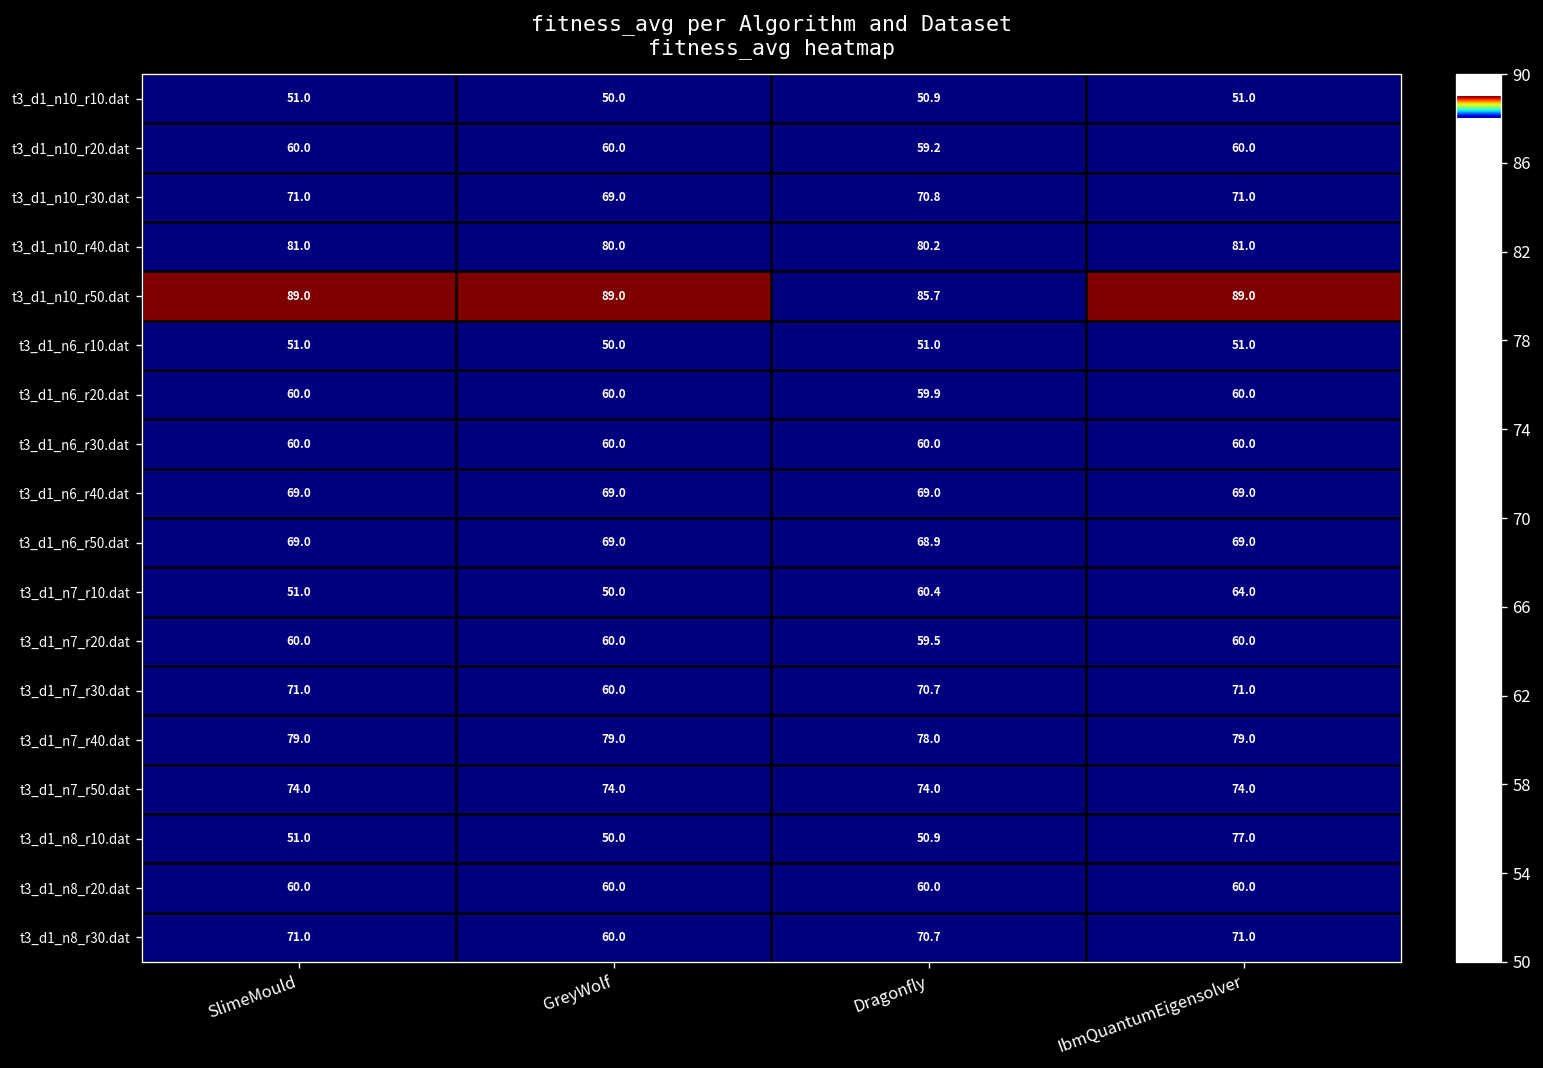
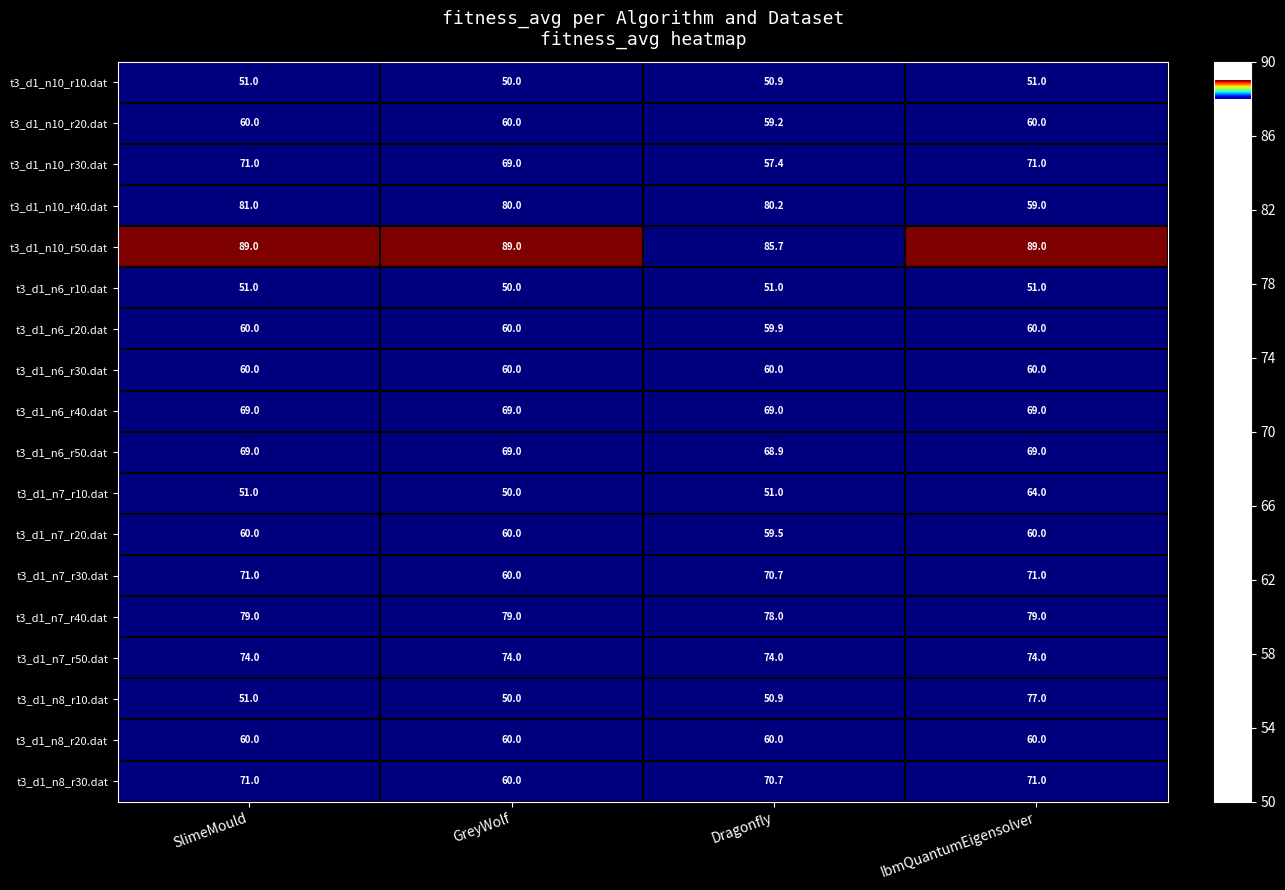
  {
    "t3_d1_n10_r10.dat": {
      "SlimeMould": 51.0,
      "GreyWolf": 50.0,
      "Dragonfly": 50.9,
      "IbmQuantumEigensolver": 51.0
    },
    "t3_d1_n10_r20.dat": {
      "SlimeMould": 60.0,
      "GreyWolf": 60.0,
      "Dragonfly": 59.2,
      "IbmQuantumEigensolver": 60.0
    },
    "t3_d1_n10_r30.dat": {
      "SlimeMould": 71.0,
      "GreyWolf": 69.0,
-     "Dragonfly": 70.8,
+     "Dragonfly": 57.4,
      "IbmQuantumEigensolver": 71.0
    },
    "t3_d1_n10_r40.dat": {
      "SlimeMould": 81.0,
      "GreyWolf": 80.0,
      "Dragonfly": 80.2,
-     "IbmQuantumEigensolver": 81.0
+     "IbmQuantumEigensolver": 59.0
    },
    "t3_d1_n10_r50.dat": {
      "SlimeMould": 89.0,
      "GreyWolf": 89.0,
      "Dragonfly": 85.7,
      "IbmQuantumEigensolver": 89.0
    },
    "t3_d1_n6_r10.dat": {
      "SlimeMould": 51.0,
      "GreyWolf": 50.0,
      "Dragonfly": 51.0,
      "IbmQuantumEigensolver": 51.0
    },
    "t3_d1_n6_r20.dat": {
      "SlimeMould": 60.0,
      "GreyWolf": 60.0,
      "Dragonfly": 59.9,
      "IbmQuantumEigensolver": 60.0
    },
    "t3_d1_n6_r30.dat": {
      "SlimeMould": 60.0,
      "GreyWolf": 60.0,
      "Dragonfly": 60.0,
      "IbmQuantumEigensolver": 60.0
    },
    "t3_d1_n6_r40.dat": {
      "SlimeMould": 69.0,
      "GreyWolf": 69.0,
      "Dragonfly": 69.0,
      "IbmQuantumEigensolver": 69.0
    },
    "t3_d1_n6_r50.dat": {
      "SlimeMould": 69.0,
      "GreyWolf": 69.0,
      "Dragonfly": 68.9,
      "IbmQuantumEigensolver": 69.0
    },
    "t3_d1_n7_r10.dat": {
      "SlimeMould": 51.0,
      "GreyWolf": 50.0,
-     "Dragonfly": 60.4,
+     "Dragonfly": 51.0,
      "IbmQuantumEigensolver": 64.0
    },
    "t3_d1_n7_r20.dat": {
      "SlimeMould": 60.0,
      "GreyWolf": 60.0,
      "Dragonfly": 59.5,
      "IbmQuantumEigensolver": 60.0
    },
    "t3_d1_n7_r30.dat": {
      "SlimeMould": 71.0,
      "GreyWolf": 60.0,
      "Dragonfly": 70.7,
      "IbmQuantumEigensolver": 71.0
    },
    "t3_d1_n7_r40.dat": {
      "SlimeMould": 79.0,
      "GreyWolf": 79.0,
      "Dragonfly": 78.0,
      "IbmQuantumEigensolver": 79.0
    },
    "t3_d1_n7_r50.dat": {
      "SlimeMould": 74.0,
      "GreyWolf": 74.0,
      "Dragonfly": 74.0,
      "IbmQuantumEigensolver": 74.0
    },
    "t3_d1_n8_r10.dat": {
      "SlimeMould": 51.0,
      "GreyWolf": 50.0,
      "Dragonfly": 50.9,
      "IbmQuantumEigensolver": 77.0
    },
    "t3_d1_n8_r20.dat": {
      "SlimeMould": 60.0,
      "GreyWolf": 60.0,
      "Dragonfly": 60.0,
      "IbmQuantumEigensolver": 60.0
    },
    "t3_d1_n8_r30.dat": {
      "SlimeMould": 71.0,
      "GreyWolf": 60.0,
      "Dragonfly": 70.7,
      "IbmQuantumEigensolver": 71.0
    }
  }
